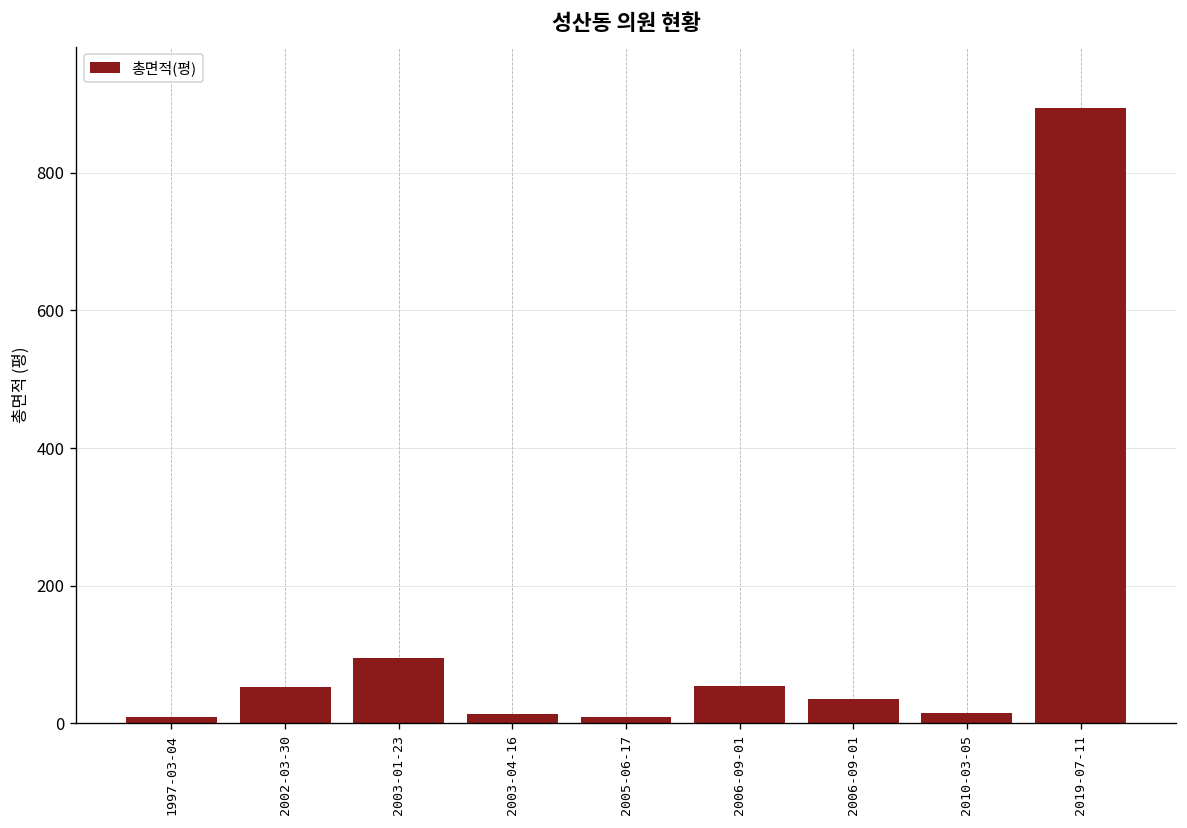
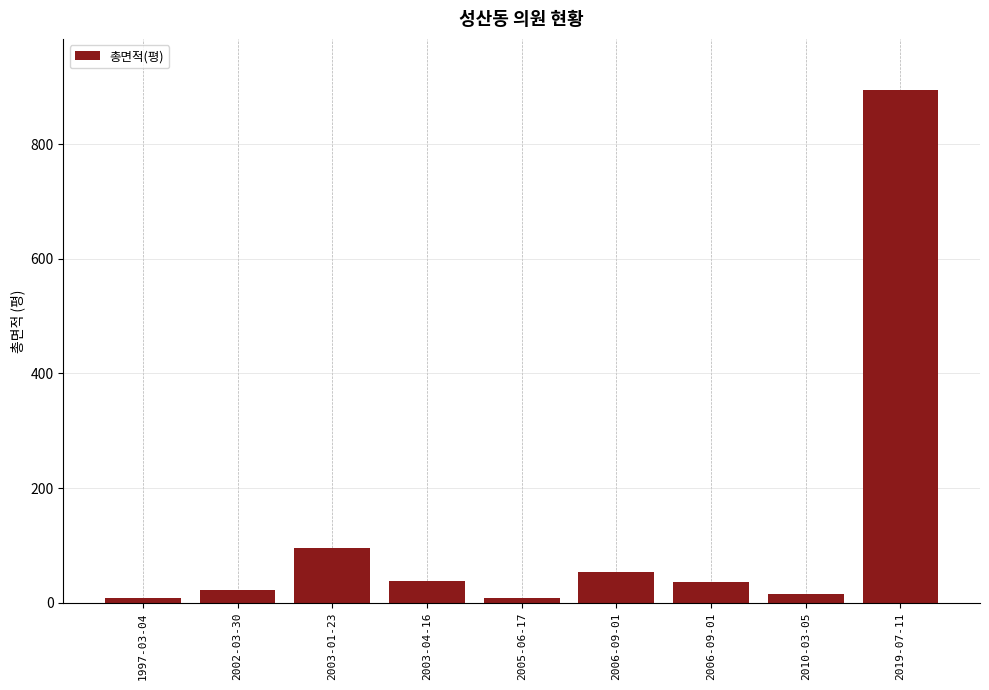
  {
    "1997-03-04": 10,
-   "2002-03-30": 50,
+   "2002-03-30": 20,
    "2003-01-23": 90,
-   "2003-04-16": 10,
+   "2003-04-16": 40,
    "2005-06-17": 10,
    "2010-03-05": 20,
    "2019-07-11": 890
  }
